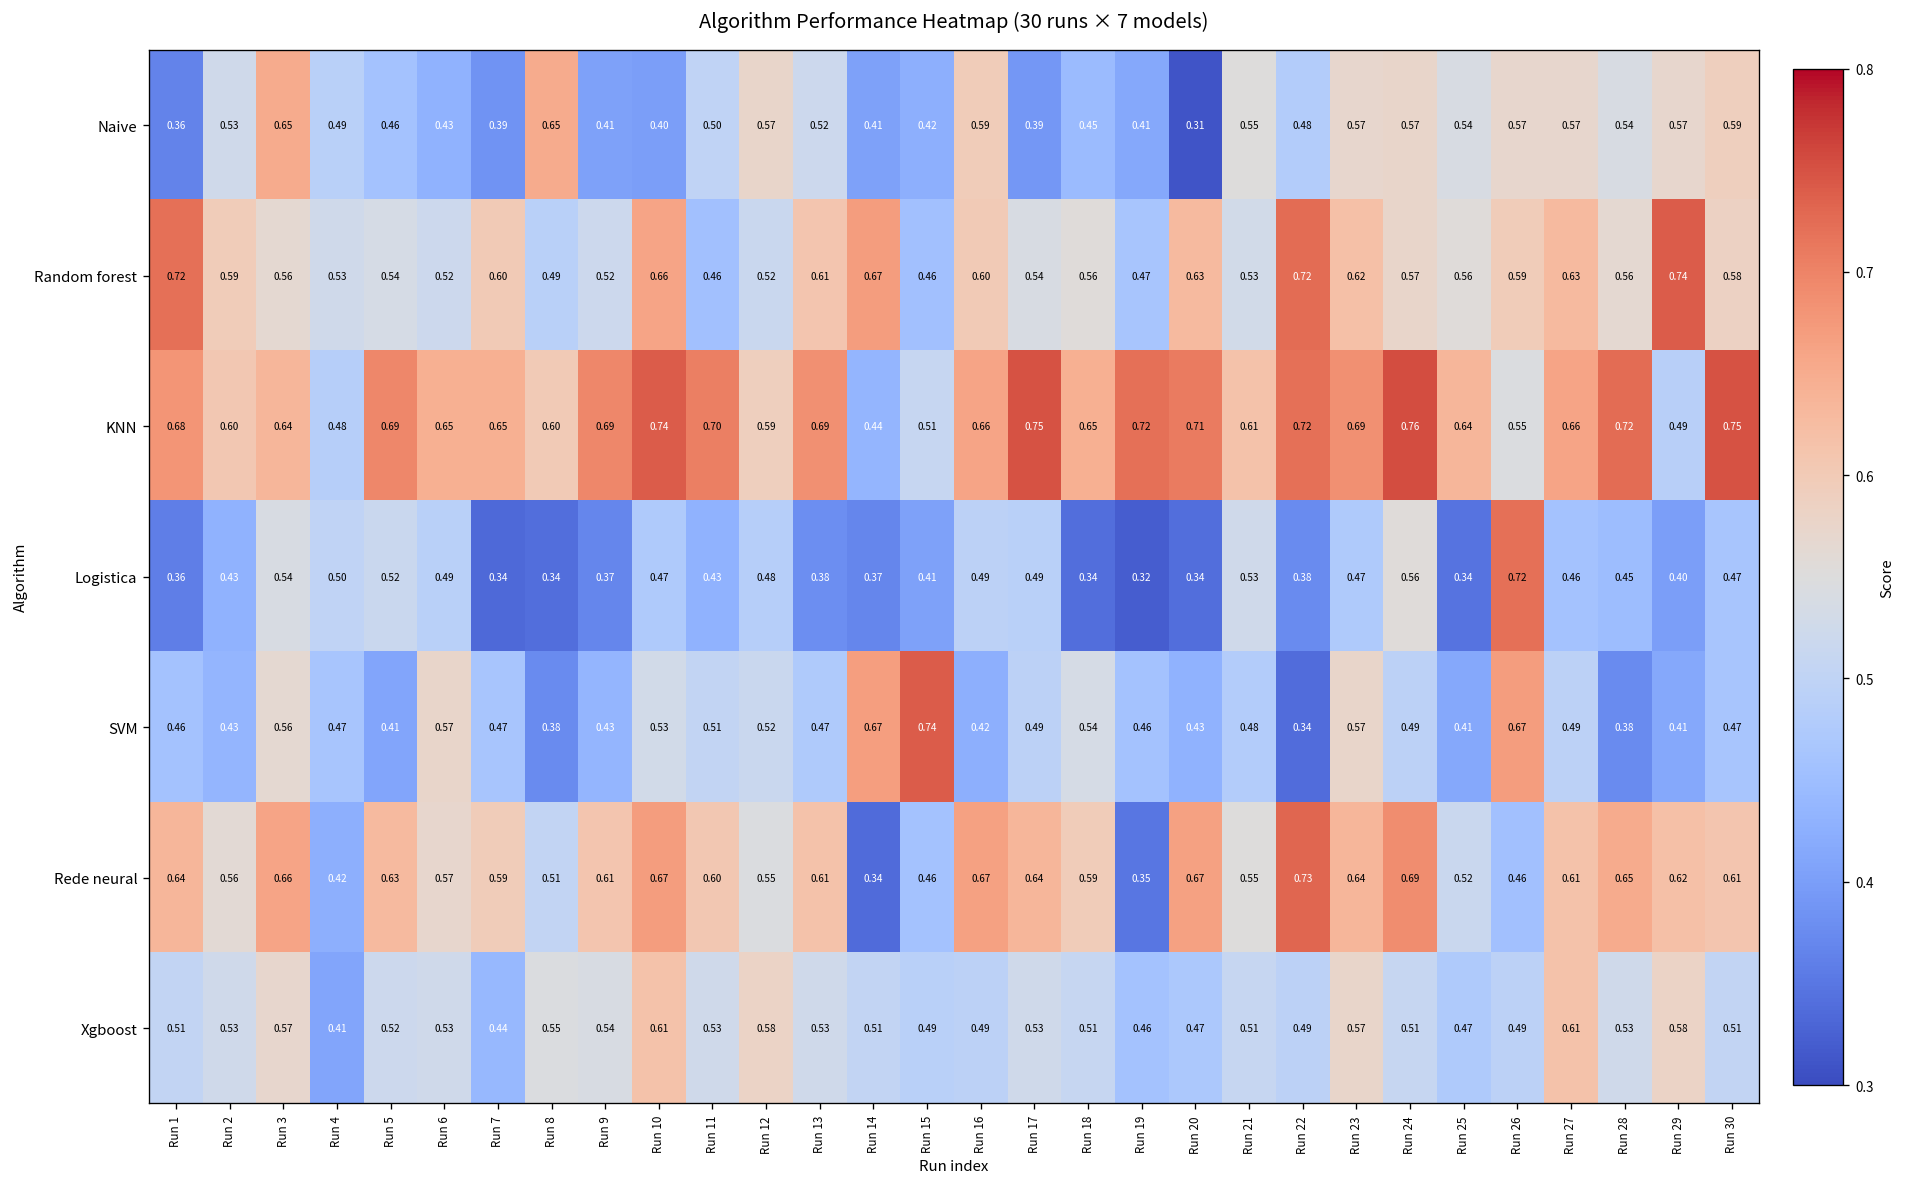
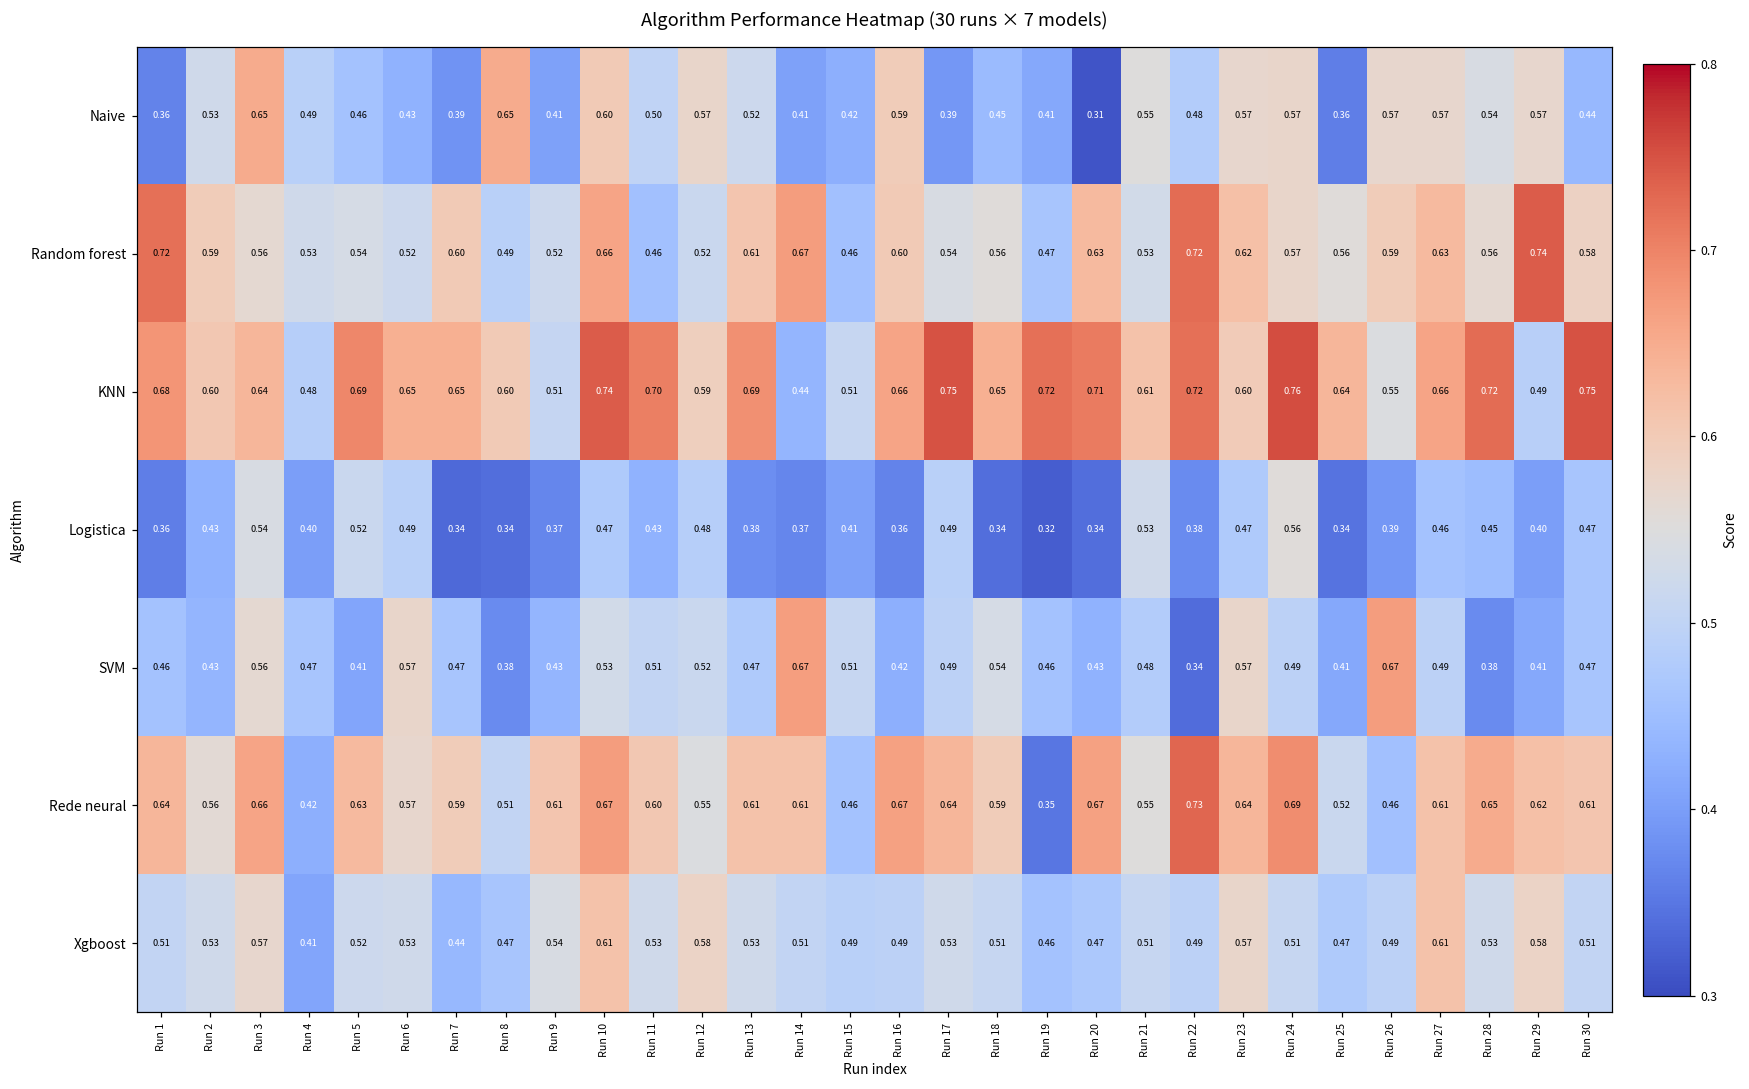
  {
    "Naive": {
      "Run 1": 0.36,
      "Run 2": 0.53,
      "Run 3": 0.65,
      "Run 4": 0.49,
      "Run 5": 0.46,
      "Run 6": 0.43,
      "Run 7": 0.39,
      "Run 8": 0.65,
      "Run 9": 0.41,
-     "Run 10": 0.40,
+     "Run 10": 0.60,
      "Run 11": 0.50,
      "Run 12": 0.57,
      "Run 13": 0.52,
      "Run 14": 0.41,
      "Run 15": 0.42,
      "Run 16": 0.59,
      "Run 17": 0.39,
      "Run 18": 0.45,
      "Run 19": 0.41,
      "Run 20": 0.31,
      "Run 21": 0.55,
      "Run 22": 0.48,
      "Run 23": 0.57,
      "Run 24": 0.57,
-     "Run 25": 0.54,
+     "Run 25": 0.36,
      "Run 26": 0.57,
      "Run 27": 0.57,
      "Run 28": 0.54,
      "Run 29": 0.57,
-     "Run 30": 0.59
+     "Run 30": 0.44
    },
    "KNN": {
      "Run 1": 0.68,
      "Run 2": 0.60,
      "Run 3": 0.64,
      "Run 4": 0.48,
      "Run 5": 0.69,
      "Run 6": 0.65,
      "Run 7": 0.65,
      "Run 8": 0.60,
-     "Run 9": 0.69,
+     "Run 9": 0.51,
      "Run 10": 0.74,
      "Run 11": 0.70,
      "Run 12": 0.59,
      "Run 13": 0.69,
      "Run 14": 0.44,
      "Run 15": 0.51,
      "Run 16": 0.66,
      "Run 17": 0.75,
      "Run 18": 0.65,
      "Run 19": 0.72,
      "Run 20": 0.71,
      "Run 21": 0.61,
      "Run 22": 0.72,
-     "Run 23": 0.69,
+     "Run 23": 0.60,
      "Run 24": 0.76,
      "Run 25": 0.64,
      "Run 26": 0.55,
      "Run 27": 0.66,
      "Run 28": 0.72,
      "Run 29": 0.49,
      "Run 30": 0.75
    },
    "Logistica": {
      "Run 1": 0.36,
      "Run 2": 0.43,
      "Run 3": 0.54,
-     "Run 4": 0.50,
+     "Run 4": 0.40,
      "Run 5": 0.52,
      "Run 6": 0.49,
      "Run 7": 0.34,
      "Run 8": 0.34,
      "Run 9": 0.37,
      "Run 10": 0.47,
      "Run 11": 0.43,
      "Run 12": 0.48,
      "Run 13": 0.38,
      "Run 14": 0.37,
      "Run 15": 0.41,
-     "Run 16": 0.49,
+     "Run 16": 0.36,
      "Run 17": 0.49,
      "Run 18": 0.34,
      "Run 19": 0.32,
      "Run 20": 0.34,
      "Run 21": 0.53,
      "Run 22": 0.38,
      "Run 23": 0.47,
      "Run 24": 0.56,
      "Run 25": 0.34,
-     "Run 26": 0.72,
+     "Run 26": 0.39,
      "Run 27": 0.46,
      "Run 28": 0.45,
      "Run 29": 0.40,
      "Run 30": 0.47
    },
    "SVM": {
      "Run 1": 0.46,
      "Run 2": 0.43,
      "Run 3": 0.56,
      "Run 4": 0.47,
      "Run 5": 0.41,
      "Run 6": 0.57,
      "Run 7": 0.47,
      "Run 8": 0.38,
      "Run 9": 0.43,
      "Run 10": 0.53,
      "Run 11": 0.51,
      "Run 12": 0.52,
      "Run 13": 0.47,
      "Run 14": 0.67,
-     "Run 15": 0.74,
+     "Run 15": 0.51,
      "Run 16": 0.42,
      "Run 17": 0.49,
      "Run 18": 0.54,
      "Run 19": 0.46,
      "Run 20": 0.43,
      "Run 21": 0.48,
      "Run 22": 0.34,
      "Run 23": 0.57,
      "Run 24": 0.49,
      "Run 25": 0.41,
      "Run 26": 0.67,
      "Run 27": 0.49,
      "Run 28": 0.38,
      "Run 29": 0.41,
      "Run 30": 0.47
    },
    "Rede neural": {
      "Run 1": 0.64,
      "Run 2": 0.56,
      "Run 3": 0.66,
      "Run 4": 0.42,
      "Run 5": 0.63,
      "Run 6": 0.57,
      "Run 7": 0.59,
      "Run 8": 0.51,
      "Run 9": 0.61,
      "Run 10": 0.67,
      "Run 11": 0.60,
      "Run 12": 0.55,
      "Run 13": 0.61,
-     "Run 14": 0.34,
+     "Run 14": 0.61,
      "Run 15": 0.46,
      "Run 16": 0.67,
      "Run 17": 0.64,
      "Run 18": 0.59,
      "Run 19": 0.35,
      "Run 20": 0.67,
      "Run 21": 0.55,
      "Run 22": 0.73,
      "Run 23": 0.64,
      "Run 24": 0.69,
      "Run 25": 0.52,
      "Run 26": 0.46,
      "Run 27": 0.61,
      "Run 28": 0.65,
      "Run 29": 0.62,
      "Run 30": 0.61
    },
    "Xgboost": {
      "Run 1": 0.51,
      "Run 2": 0.53,
      "Run 3": 0.57,
      "Run 4": 0.41,
      "Run 5": 0.52,
      "Run 6": 0.53,
      "Run 7": 0.44,
-     "Run 8": 0.55,
+     "Run 8": 0.47,
      "Run 9": 0.54,
      "Run 10": 0.61,
      "Run 11": 0.53,
      "Run 12": 0.58,
      "Run 13": 0.53,
      "Run 14": 0.51,
      "Run 15": 0.49,
      "Run 16": 0.49,
      "Run 17": 0.53,
      "Run 18": 0.51,
      "Run 19": 0.46,
      "Run 20": 0.47,
      "Run 21": 0.51,
      "Run 22": 0.49,
      "Run 23": 0.57,
      "Run 24": 0.51,
      "Run 25": 0.47,
      "Run 26": 0.49,
      "Run 27": 0.61,
      "Run 28": 0.53,
      "Run 29": 0.58,
      "Run 30": 0.51
    }
  }
